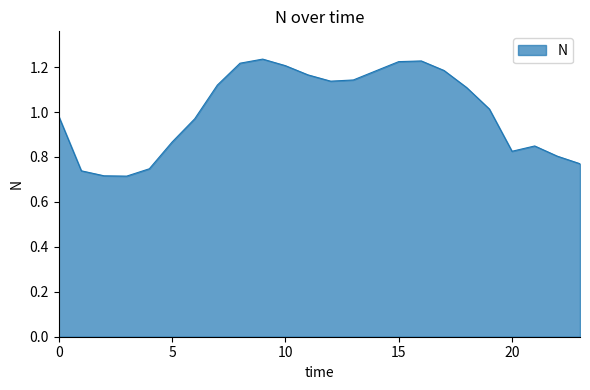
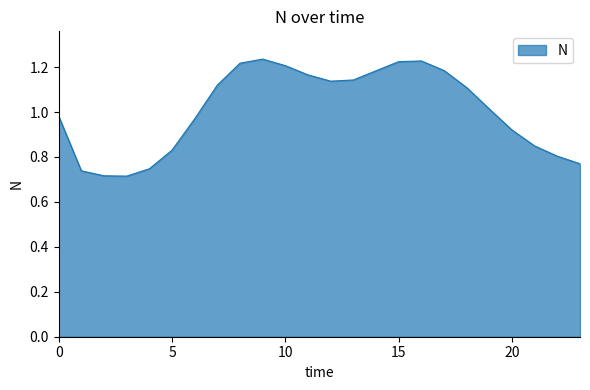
  {
    "0": 0.98,
-   "5": 0.87,
+   "5": 0.83,
    "10": 1.21,
    "15": 1.22,
-   "20": 0.83
+   "20": 0.92
  }
